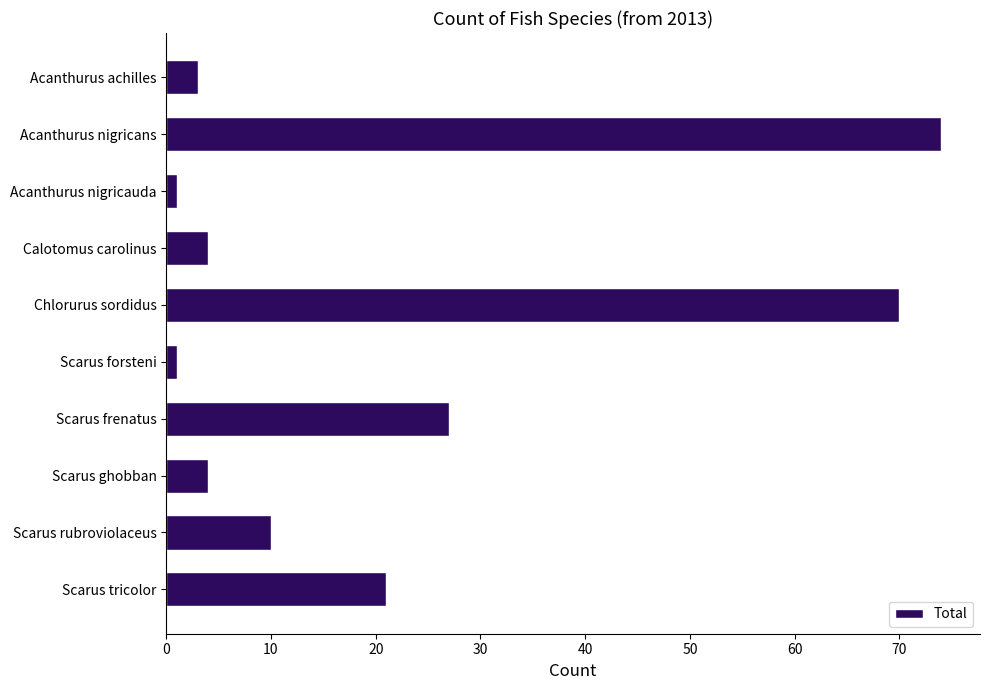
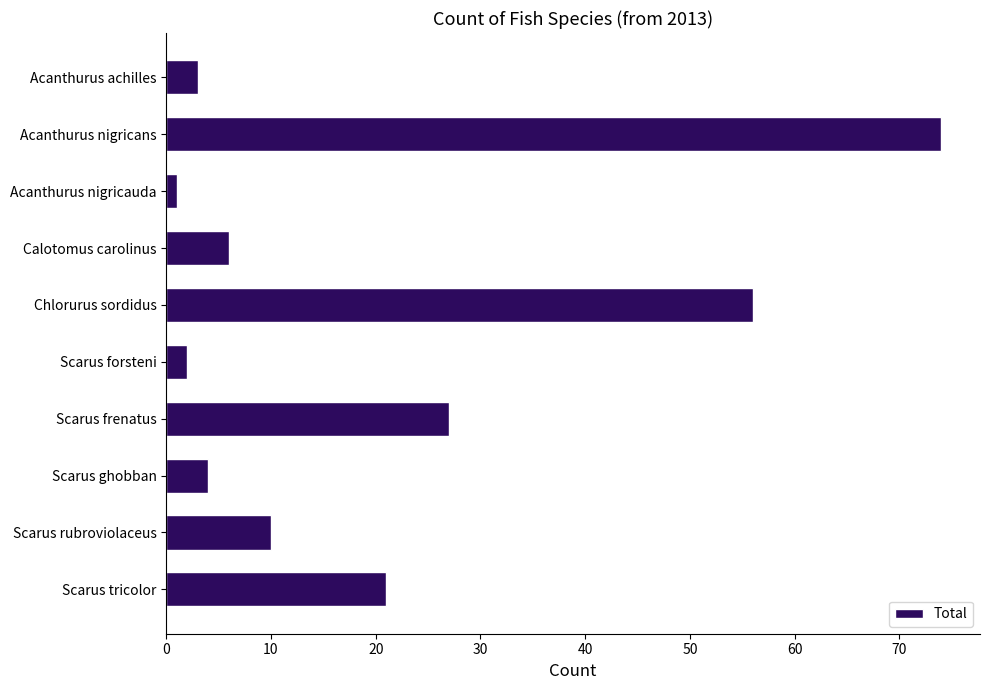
  {
    "Acanthurus achilles": 3,
    "Acanthurus nigricans": 74,
    "Acanthurus nigricauda": 1,
-   "Calotomus carolinus": 4,
-   "Chlorurus sordidus": 70,
-   "Scarus forsteni": 1,
+   "Calotomus carolinus": 6,
+   "Chlorurus sordidus": 56,
+   "Scarus forsteni": 2,
    "Scarus frenatus": 27,
    "Scarus ghobban": 4,
    "Scarus rubroviolaceus": 10,
    "Scarus tricolor": 21
  }
